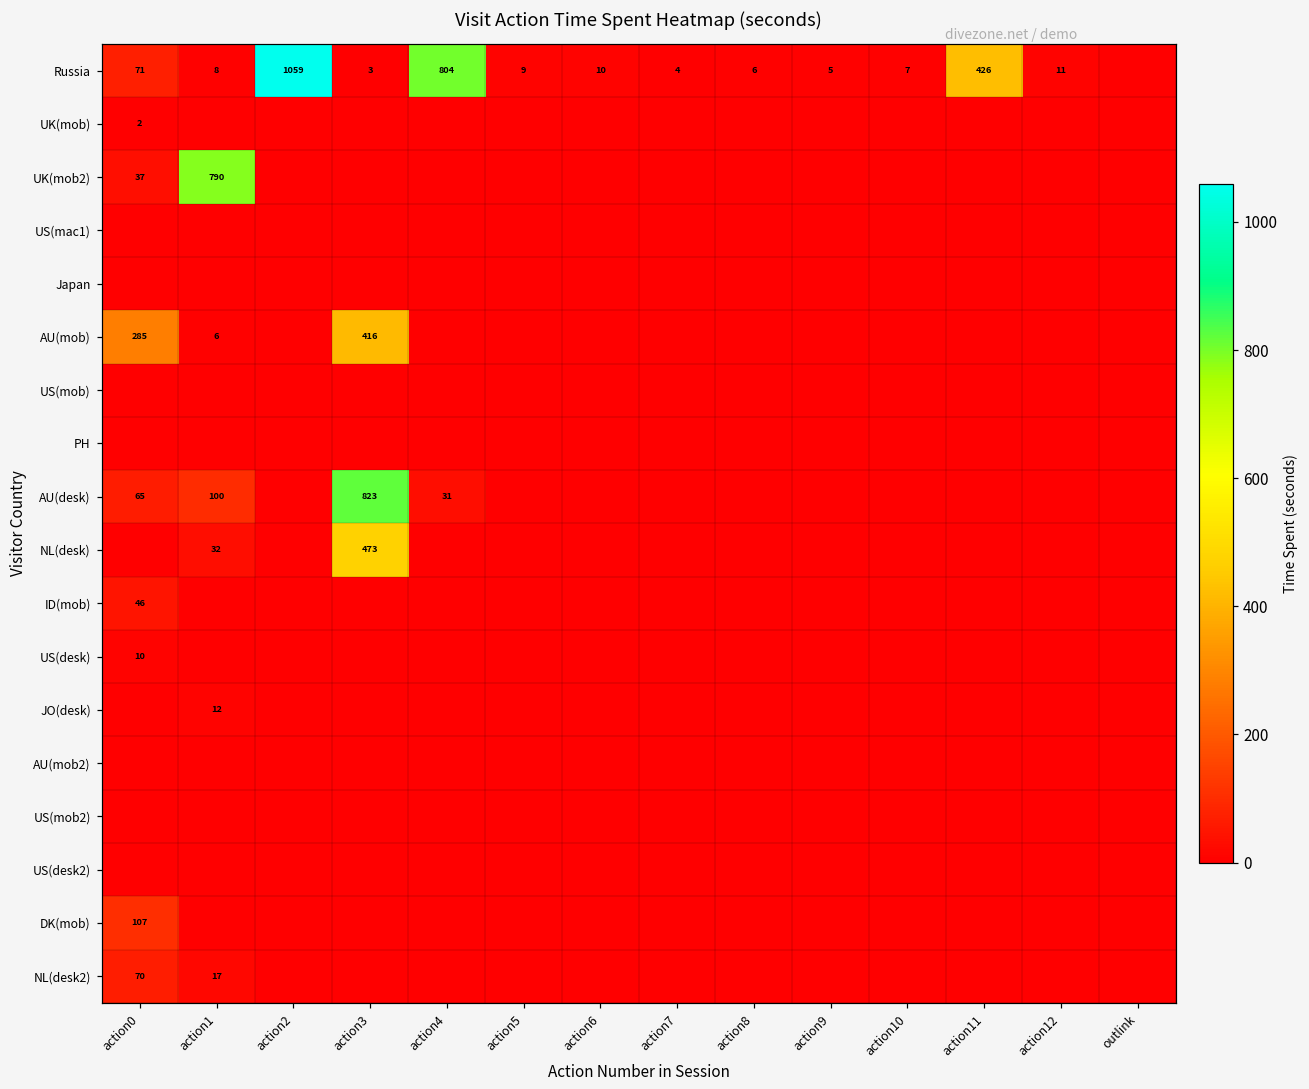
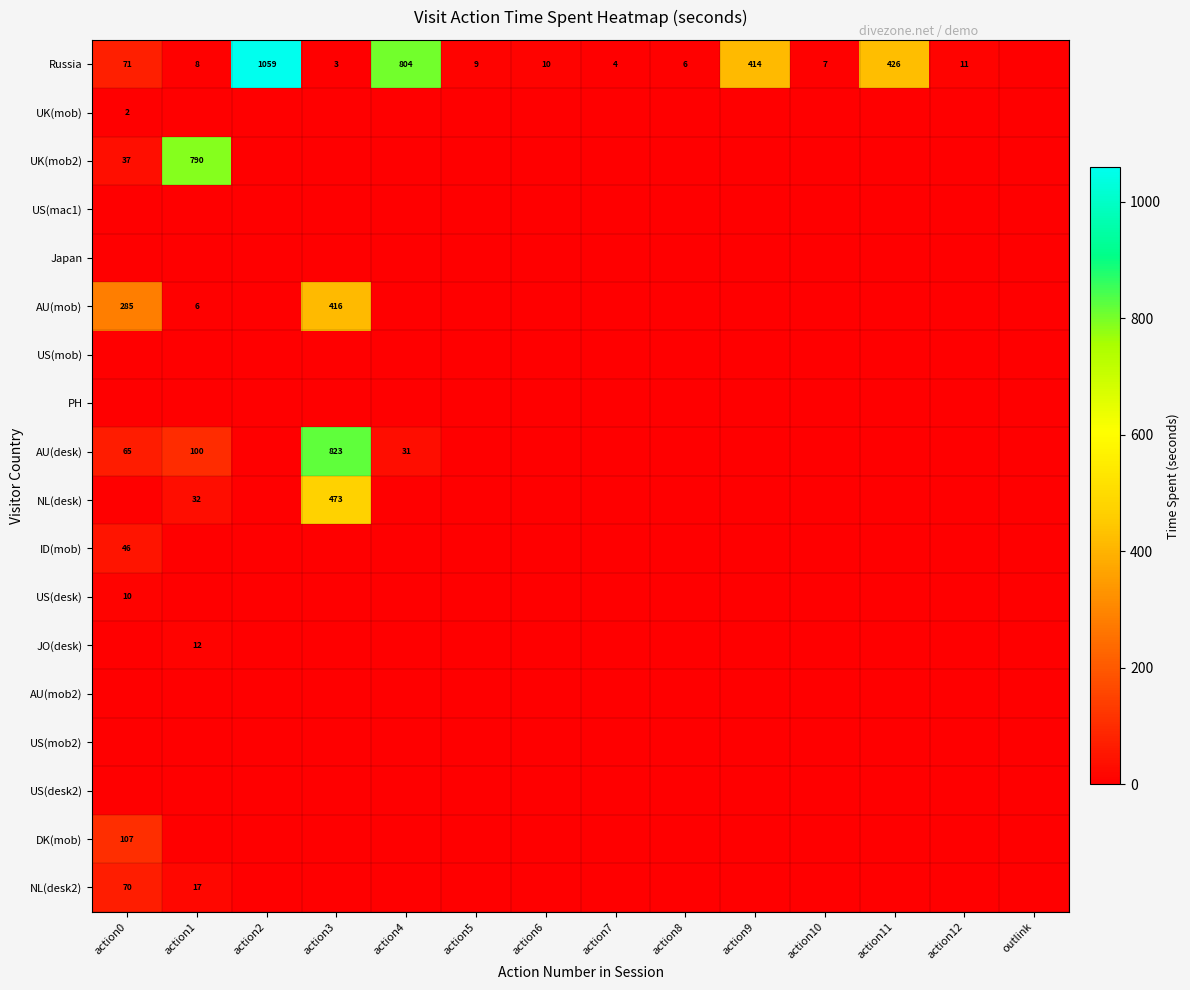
  {
    "Russia": {
      "action0": 71,
      "action1": 8,
      "action2": 1059,
      "action3": 3,
      "action4": 804,
      "action5": 9,
      "action6": 10,
      "action7": 4,
      "action8": 6,
-     "action9": 5,
+     "action9": 414,
      "action10": 7,
      "action11": 426,
      "action12": 11
    },
    "UK(mob)": {
      "action0": 2
    },
    "UK(mob2)": {
      "action0": 37,
      "action1": 790
    },
    "AU(mob)": {
      "action0": 285,
      "action1": 6,
      "action3": 416
    },
    "AU(desk)": {
      "action0": 65,
      "action1": 100,
      "action3": 823,
      "action4": 31
    },
    "NL(desk)": {
      "action1": 32,
      "action3": 473
    },
    "ID(mob)": {
      "action0": 46
    },
    "US(desk)": {
      "action0": 10
    },
    "JO(desk)": {
      "action1": 12
    },
    "DK(mob)": {
      "action0": 107
    },
    "NL(desk2)": {
      "action0": 70,
      "action1": 17
    }
  }
